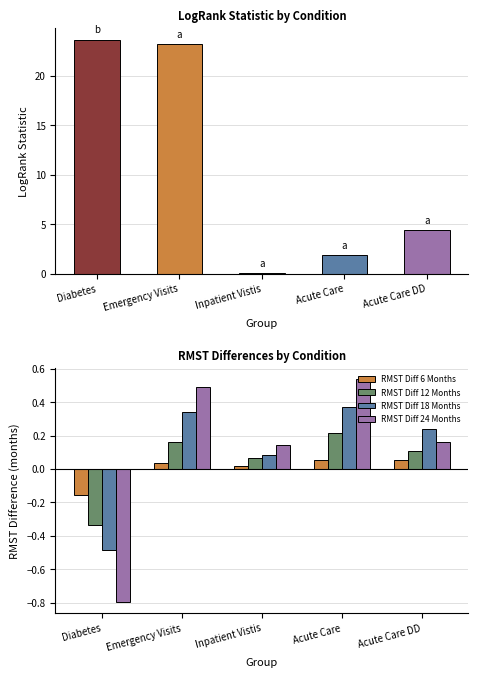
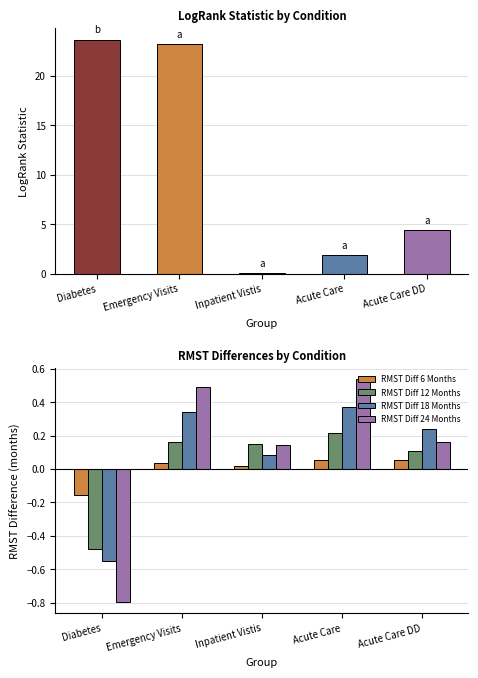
  {
    "LogRank Statistic by Condition": {
      "Diabetes": 24,
      "Emergency Visits": 23,
      "Acute Care": 2,
      "Acute Care DD": 4
    },
    "RMST Differences by Condition": {
      "RMST Diff 6 Months": {
        "Diabetes": -0.16,
        "Emergency Visits": 0.04,
        "Inpatient Vistis": 0.02,
        "Acute Care": 0.05,
        "Acute Care DD": 0.05
      },
      "RMST Diff 12 Months": {
-       "Diabetes": -0.33,
+       "Diabetes": -0.48,
        "Emergency Visits": 0.16,
-       "Inpatient Vistis": 0.07,
+       "Inpatient Vistis": 0.15,
        "Acute Care": 0.22,
        "Acute Care DD": 0.11
      },
      "RMST Diff 18 Months": {
-       "Diabetes": -0.49,
+       "Diabetes": -0.55,
        "Emergency Visits": 0.34,
        "Inpatient Vistis": 0.09,
        "Acute Care": 0.37,
        "Acute Care DD": 0.24
      },
      "RMST Diff 24 Months": {
        "Diabetes": -0.80,
        "Emergency Visits": 0.49,
        "Inpatient Vistis": 0.14,
        "Acute Care": 0.54,
        "Acute Care DD": 0.16
      }
    }
  }
